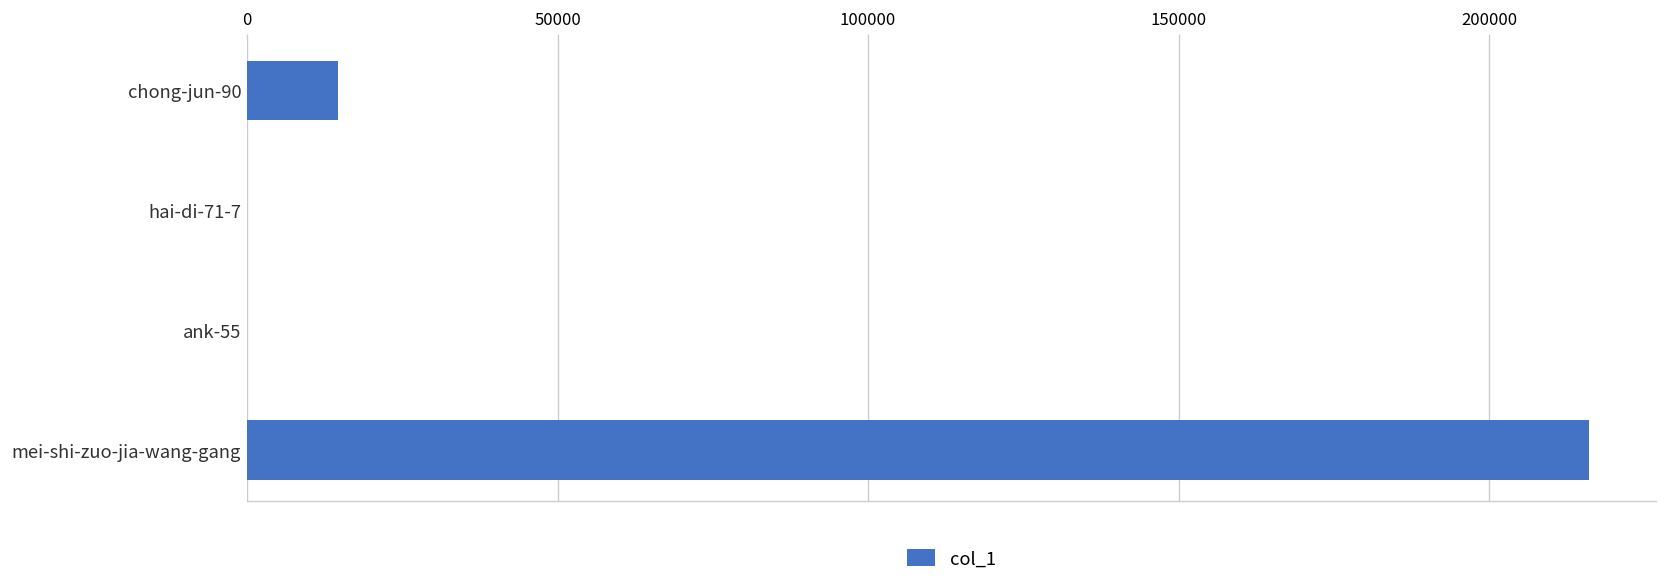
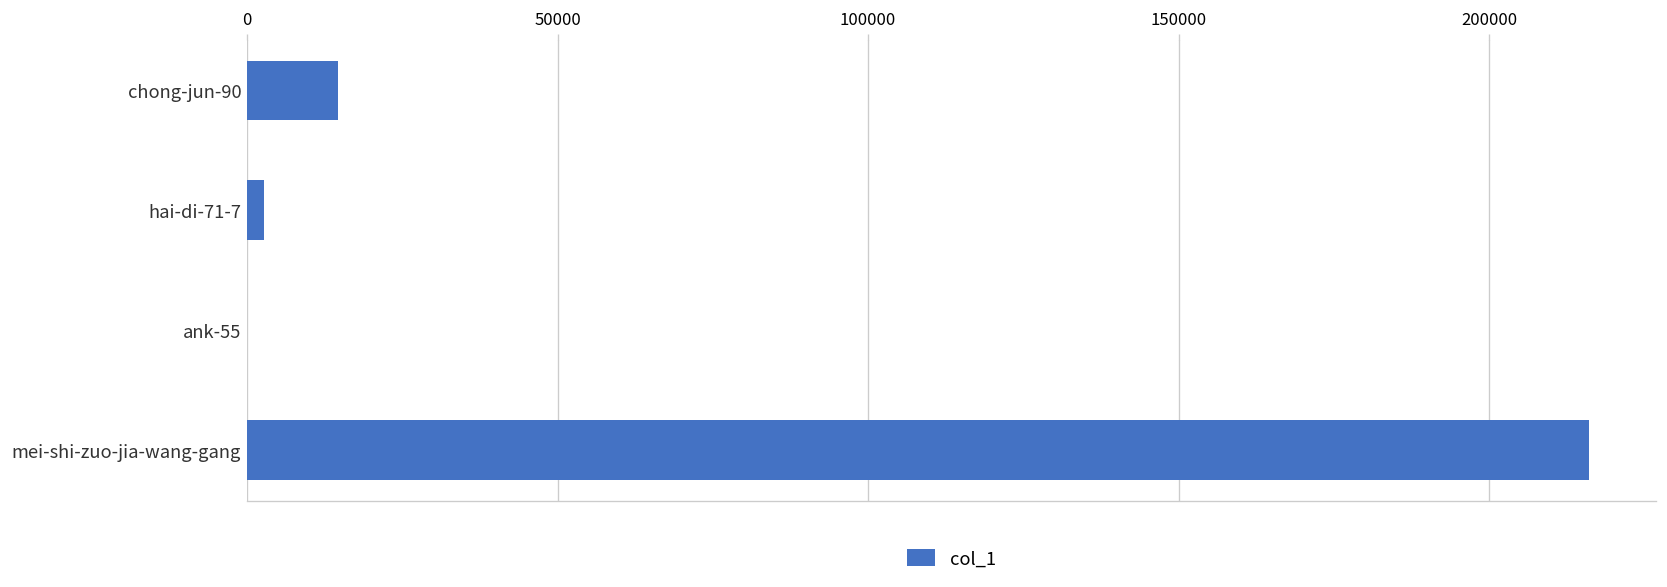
  {
    "chong-jun-90": 15000,
-   "hai-di-71-7": 0,
+   "hai-di-71-7": 3000,
    "mei-shi-zuo-jia-wang-gang": 216000
  }
